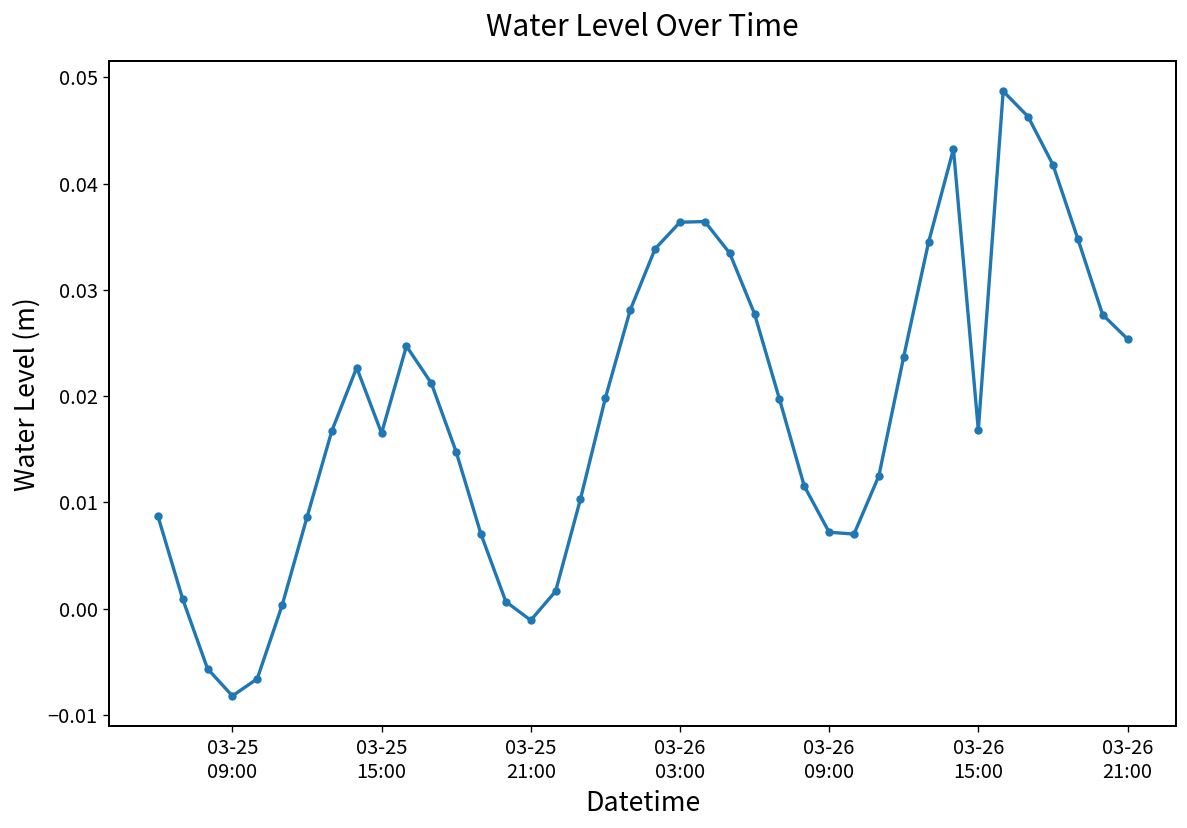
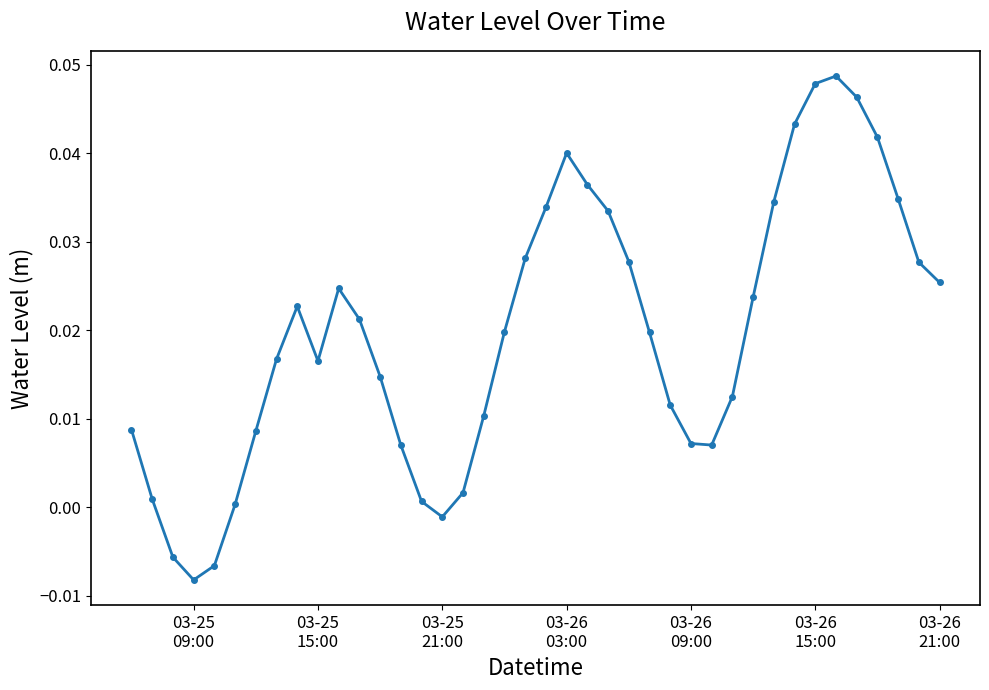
  {
    "03-25 09:00": -0.008,
    "03-25 15:00": 0.017,
    "03-25 21:00": -0.001,
-   "03-26 03:00": 0.036,
+   "03-26 03:00": 0.040,
    "03-26 09:00": 0.007,
-   "03-26 15:00": 0.017,
+   "03-26 15:00": 0.048,
    "03-26 21:00": 0.025
  }
